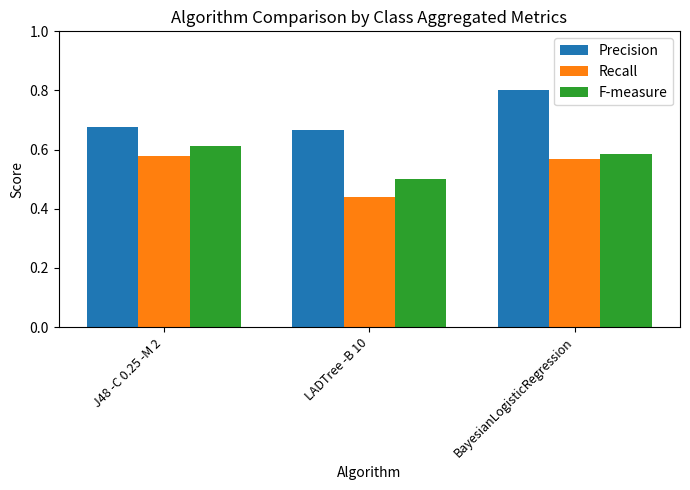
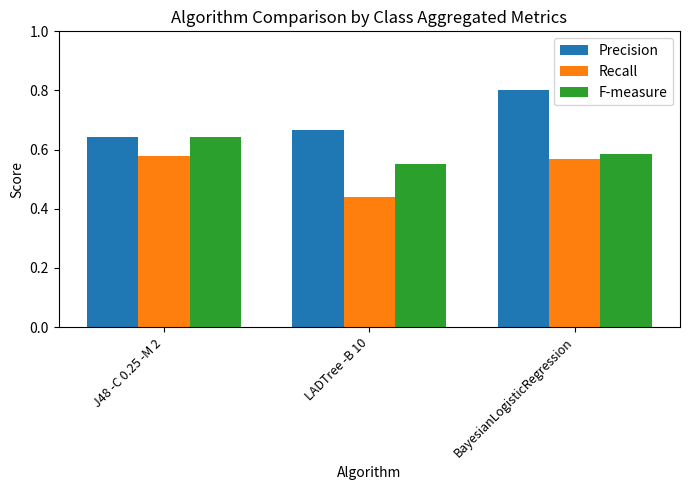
  {
    "Precision": {
-     "J48 -C 0.25 -M 2": 0.68,
+     "J48 -C 0.25 -M 2": 0.64,
      "LADTree -B 10": 0.67,
      "BayesianLogisticRegression": 0.80
    },
    "Recall": {
      "J48 -C 0.25 -M 2": 0.58,
      "LADTree -B 10": 0.44,
      "BayesianLogisticRegression": 0.57
    },
    "F-measure": {
-     "J48 -C 0.25 -M 2": 0.61,
-     "LADTree -B 10": 0.50,
+     "J48 -C 0.25 -M 2": 0.64,
+     "LADTree -B 10": 0.55,
      "BayesianLogisticRegression": 0.59
    }
  }
